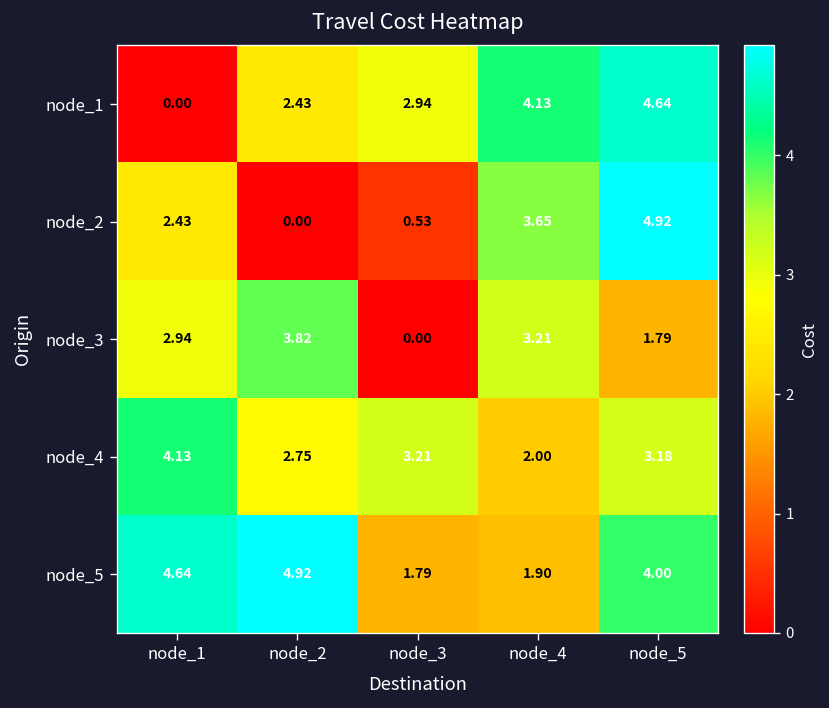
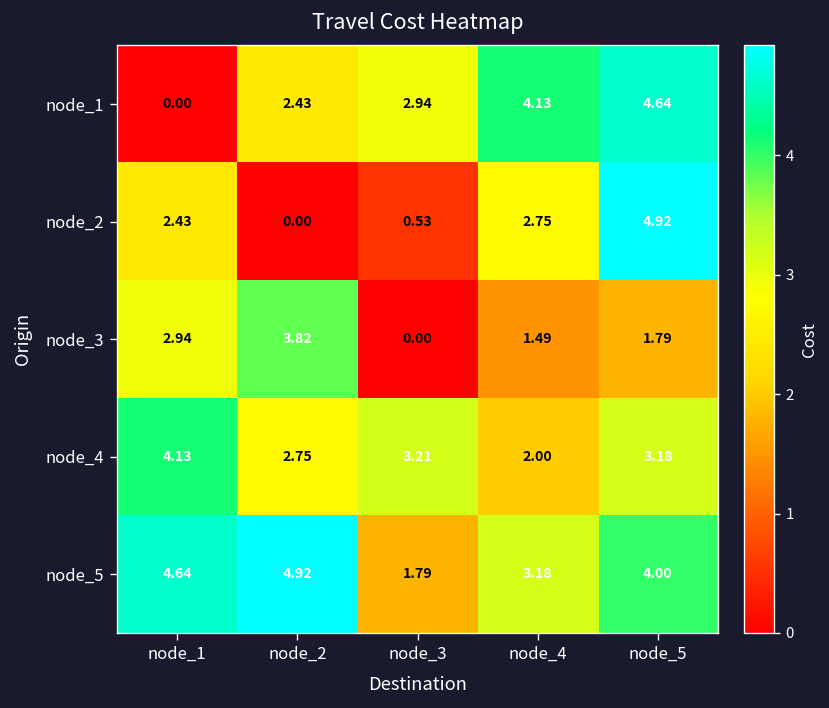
  {
    "node_1": {
      "node_1": 0.00,
      "node_2": 2.43,
      "node_3": 2.94,
      "node_4": 4.13,
      "node_5": 4.64
    },
    "node_2": {
      "node_1": 2.43,
      "node_2": 0.00,
      "node_3": 0.53,
-     "node_4": 3.65,
+     "node_4": 2.75,
      "node_5": 4.92
    },
    "node_3": {
      "node_1": 2.94,
      "node_2": 3.82,
      "node_3": 0.00,
-     "node_4": 3.21,
+     "node_4": 1.49,
      "node_5": 1.79
    },
    "node_4": {
      "node_1": 4.13,
      "node_2": 2.75,
      "node_3": 3.21,
      "node_4": 2.00,
      "node_5": 3.18
    },
    "node_5": {
      "node_1": 4.64,
      "node_2": 4.92,
      "node_3": 1.79,
-     "node_4": 1.90,
+     "node_4": 3.18,
      "node_5": 4.00
    }
  }
